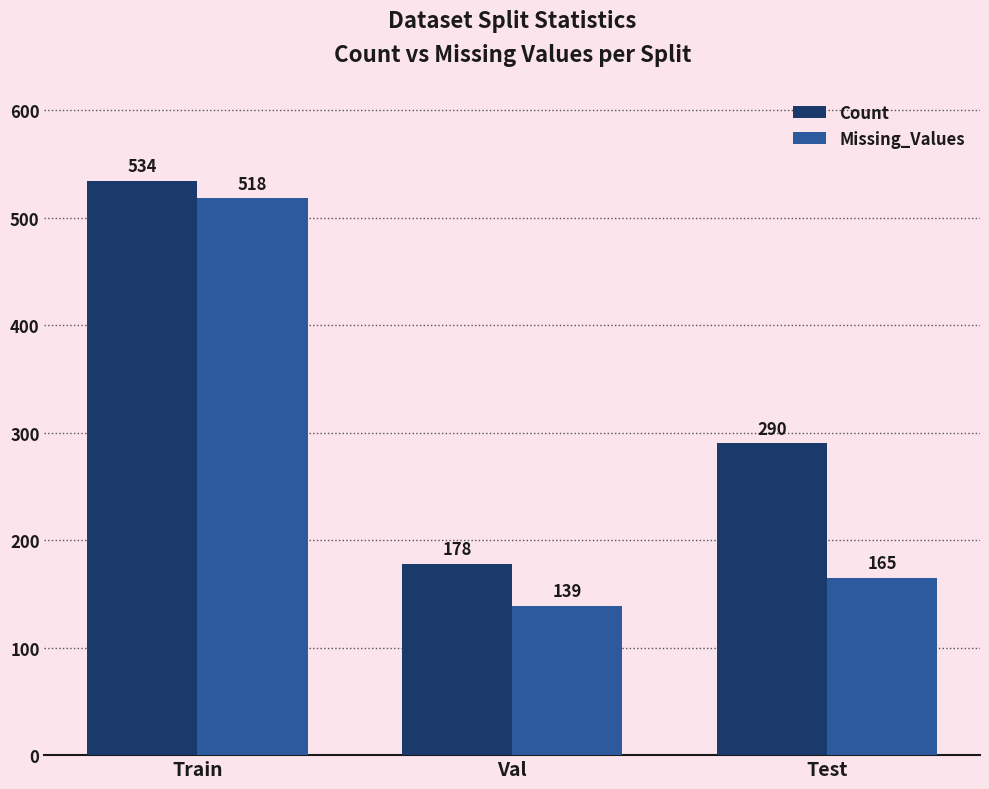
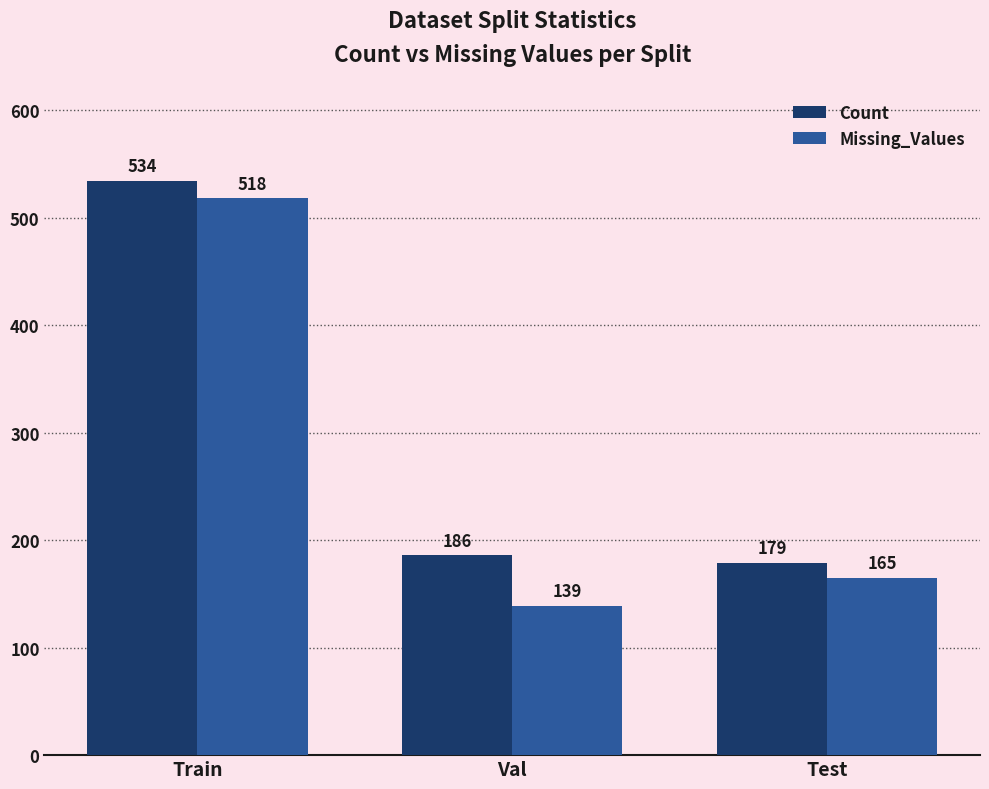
  {
    "Count": {
      "Train": 534,
-     "Val": 178,
-     "Test": 290
+     "Val": 186,
+     "Test": 179
    },
    "Missing_Values": {
      "Train": 518,
      "Val": 139,
      "Test": 165
    }
  }
